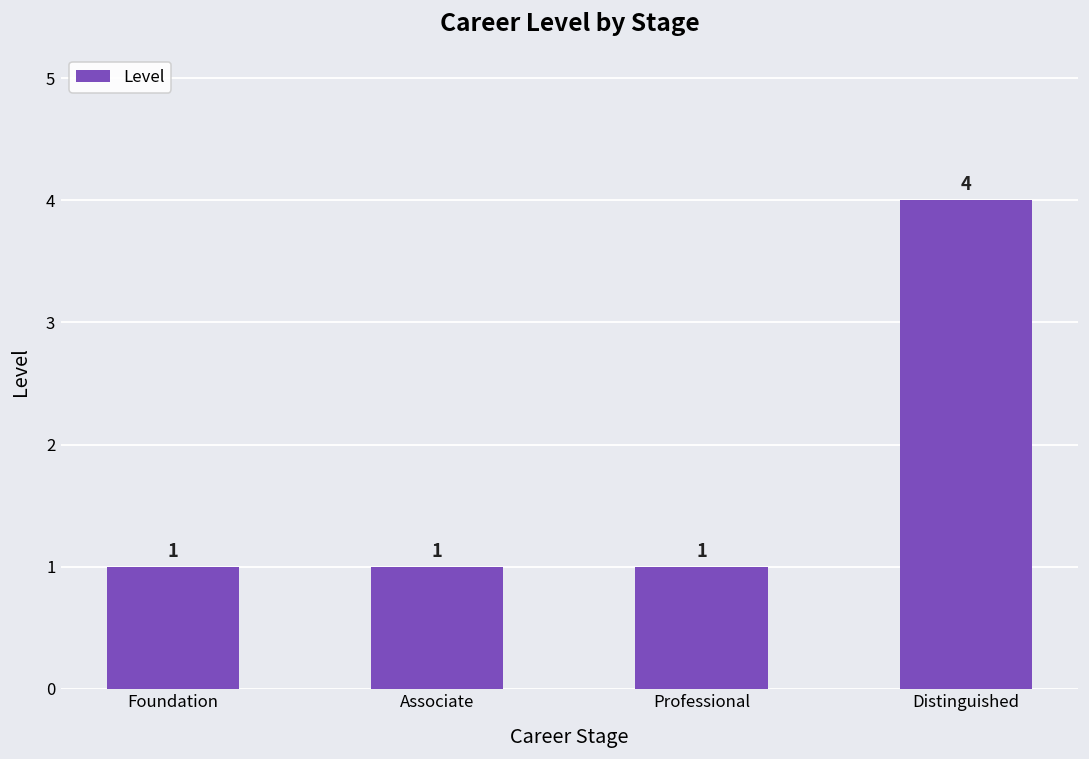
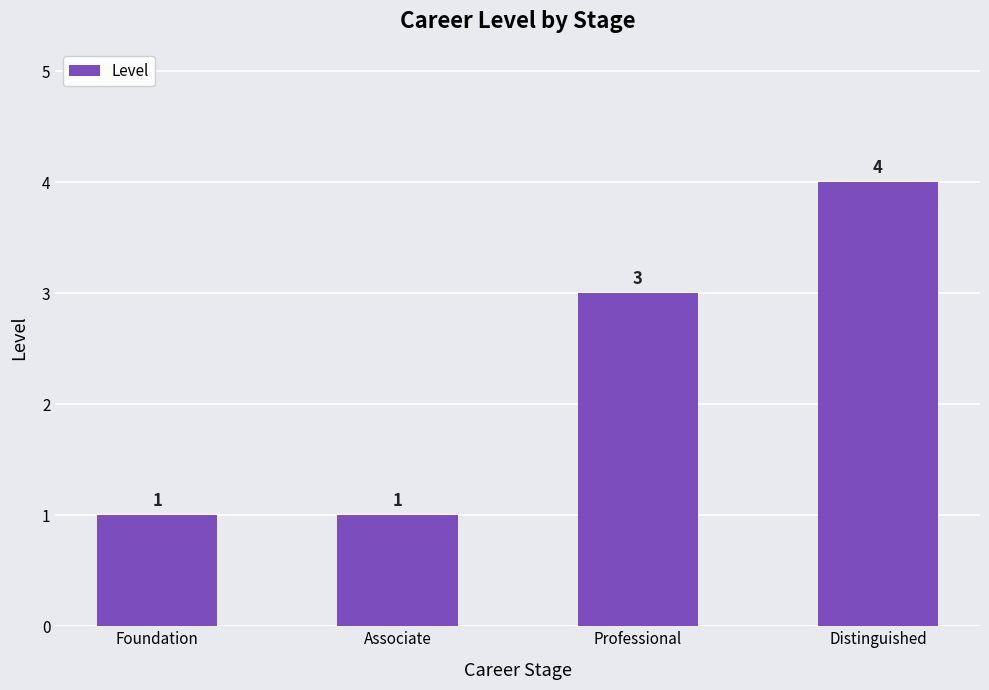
  {
    "Foundation": 1,
    "Associate": 1,
-   "Professional": 1,
+   "Professional": 3,
    "Distinguished": 4
  }
